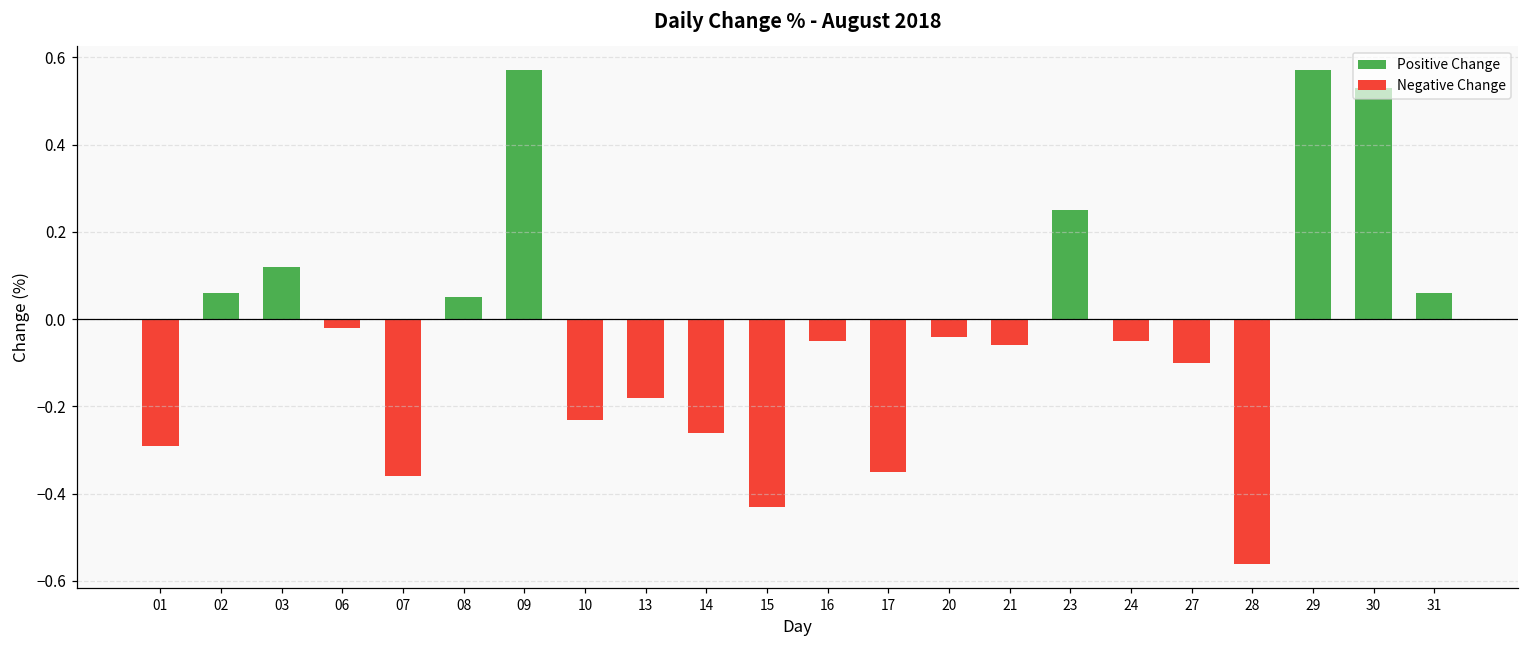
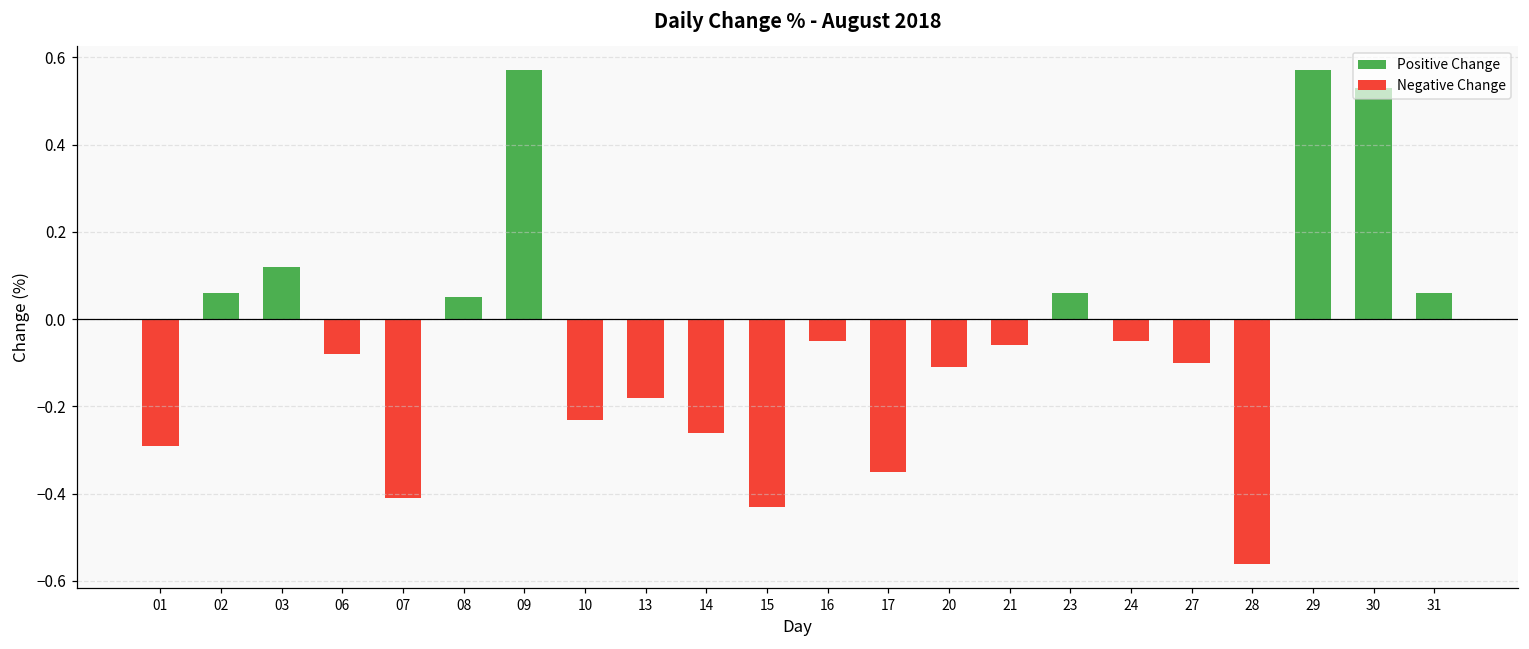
  {
    "Positive Change": {
      "01": 0.00,
      "02": 0.06,
      "03": 0.12,
      "06": 0.00,
      "07": 0.00,
      "08": 0.05,
      "09": 0.57,
      "10": 0.00,
      "13": 0.00,
      "14": 0.00,
      "15": 0.00,
      "16": 0.00,
      "17": 0.00,
      "20": 0.00,
      "21": 0.00,
-     "23": 0.25,
+     "23": 0.06,
      "24": 0.00,
      "27": 0.00,
      "28": 0.00,
      "29": 0.57,
      "31": 0.06
    },
    "Negative Change": {
      "01": -0.29,
      "02": 0.00,
      "03": 0.00,
-     "06": -0.02,
-     "07": -0.36,
+     "06": -0.08,
+     "07": -0.41,
      "08": 0.00,
      "09": 0.00,
      "10": -0.23,
      "13": -0.18,
      "14": -0.26,
      "15": -0.43,
      "16": -0.05,
      "17": -0.35,
-     "20": -0.04,
+     "20": -0.11,
      "21": -0.06,
      "23": 0.00,
      "24": -0.05,
      "27": -0.10,
      "28": -0.56,
      "29": 0.00,
      "30": 0.00,
      "31": 0.00
    }
  }
